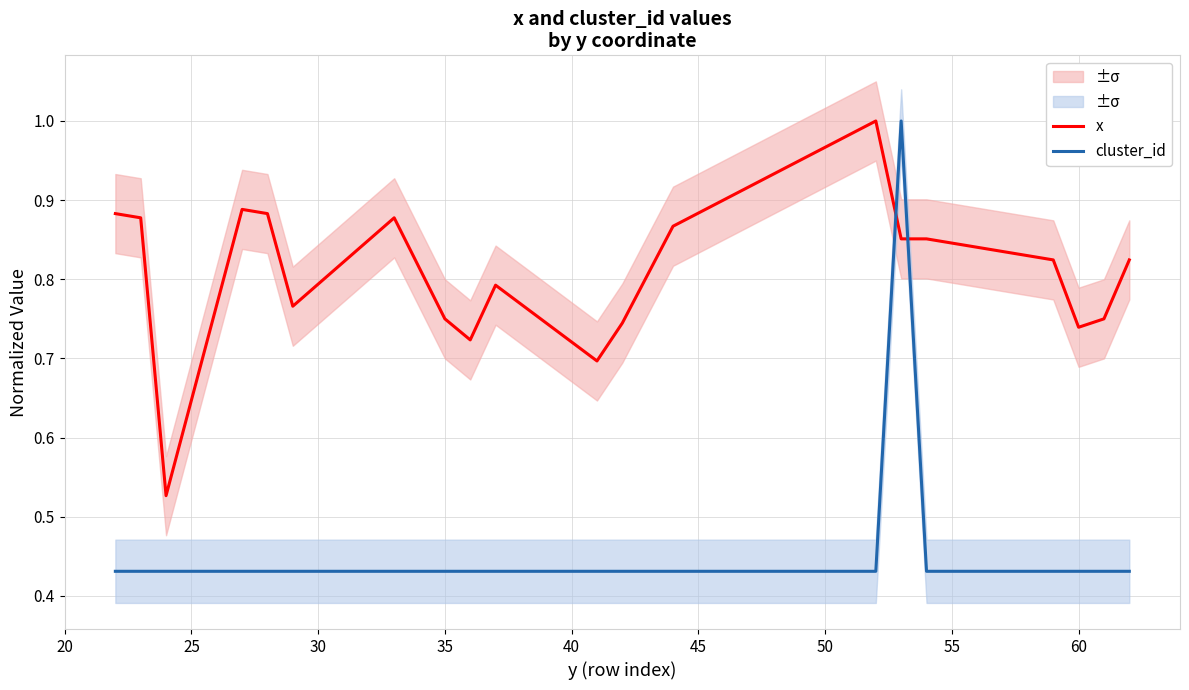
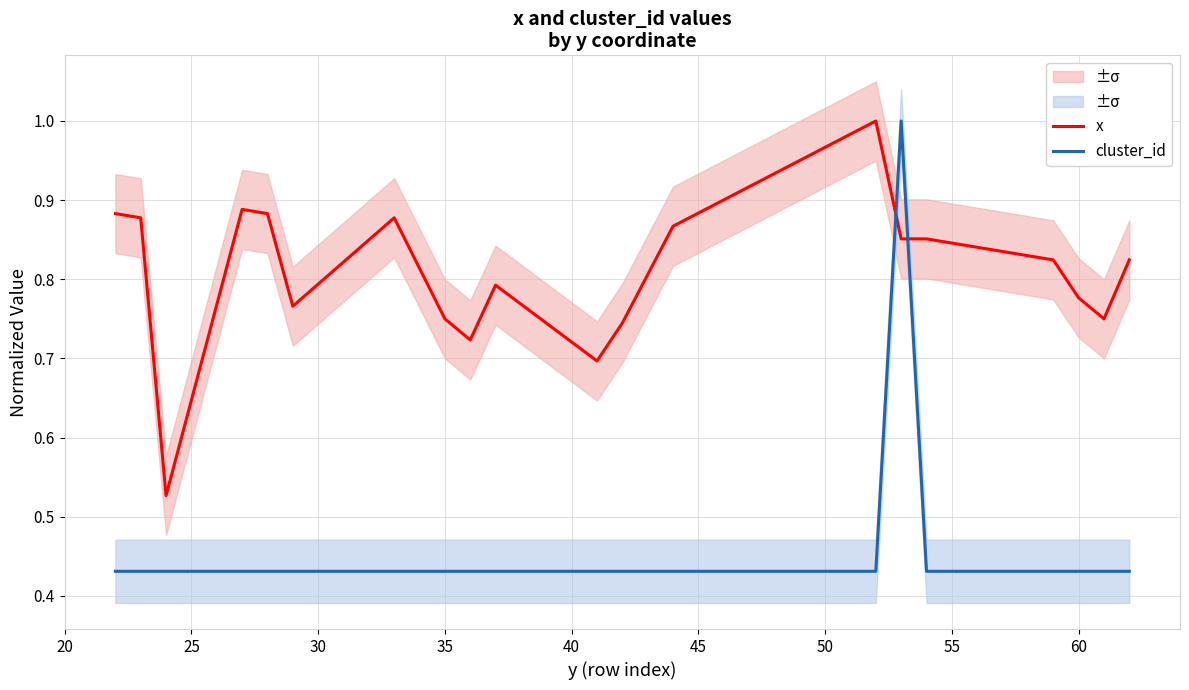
  {
    "x": {
      "35": 0.75,
-     "60": 0.74
+     "60": 0.78
    },
    "cluster_id": {
      "35": 0.43,
      "60": 0.43
    }
  }
